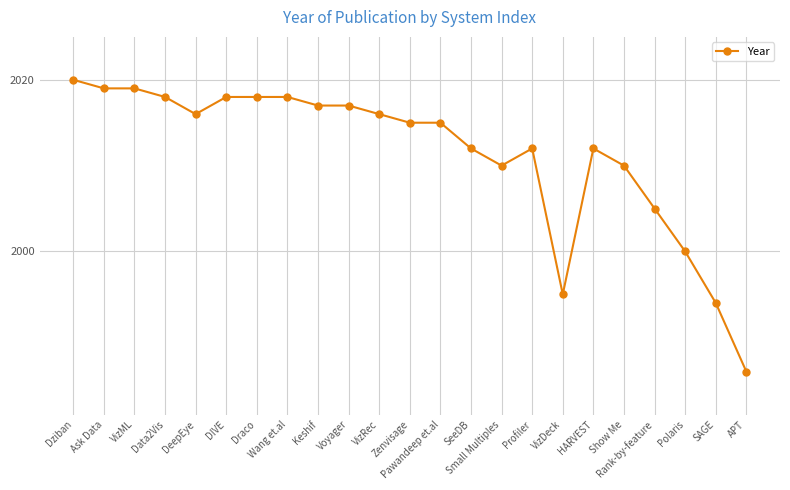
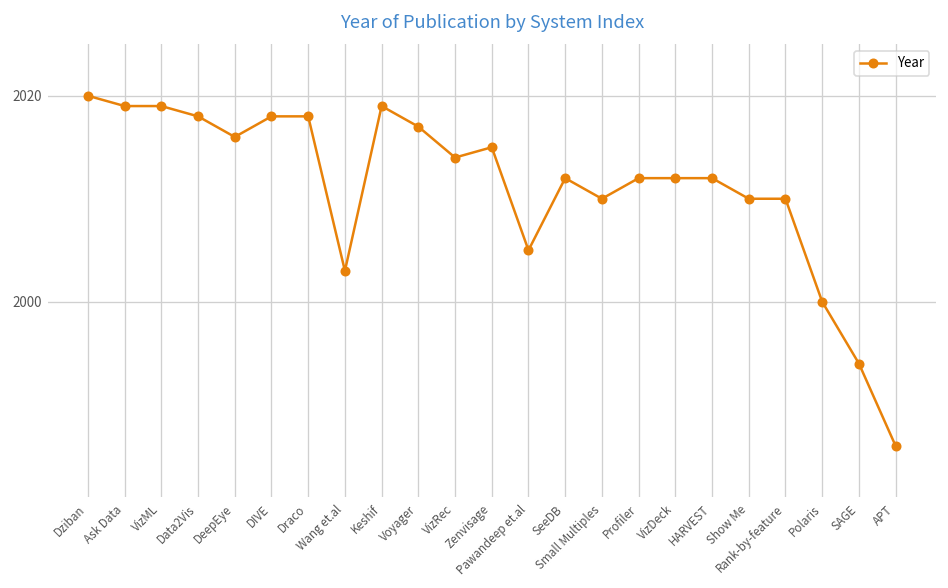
  {
    "Dziban": 2020,
    "Ask Data": 2019,
    "VizML": 2019,
    "Data2Vis": 2018,
    "DeepEye": 2016,
    "DIVE": 2018,
    "Draco": 2018,
-   "Wang et.al": 2018,
-   "Keshif": 2017,
+   "Wang et.al": 2003,
+   "Keshif": 2019,
    "Voyager": 2017,
-   "VizRec": 2016,
+   "VizRec": 2014,
    "Zenvisage": 2015,
-   "Pawandeep et.al": 2015,
+   "Pawandeep et.al": 2005,
    "SeeDB": 2012,
    "Small Multiples": 2010,
    "Profiler": 2012,
-   "VizDeck": 1995,
+   "VizDeck": 2012,
    "HARVEST": 2012,
    "Show Me": 2010,
-   "Rank-by-feature": 2005,
+   "Rank-by-feature": 2010,
    "Polaris": 2000,
    "SAGE": 1994,
    "APT": 1986
  }
